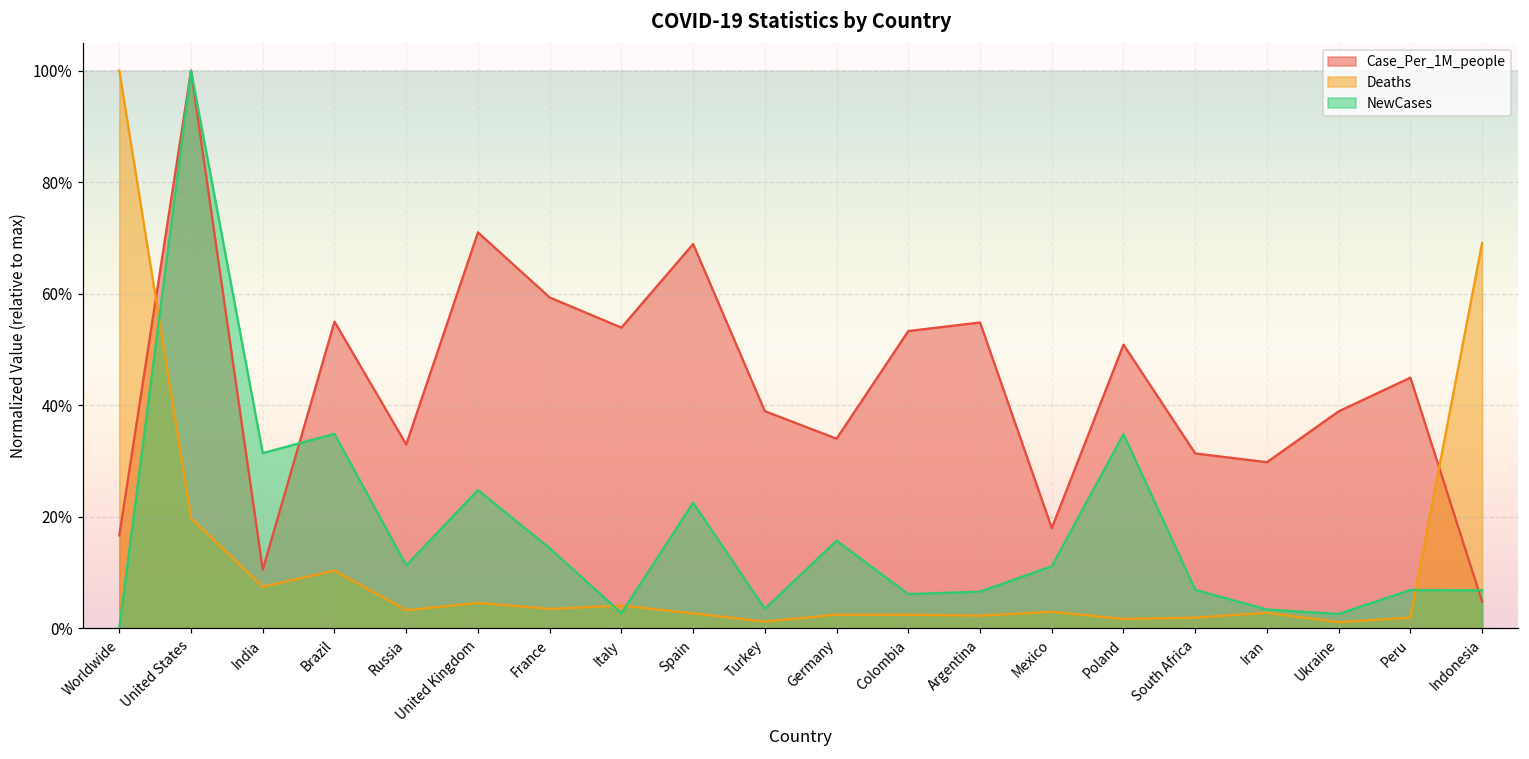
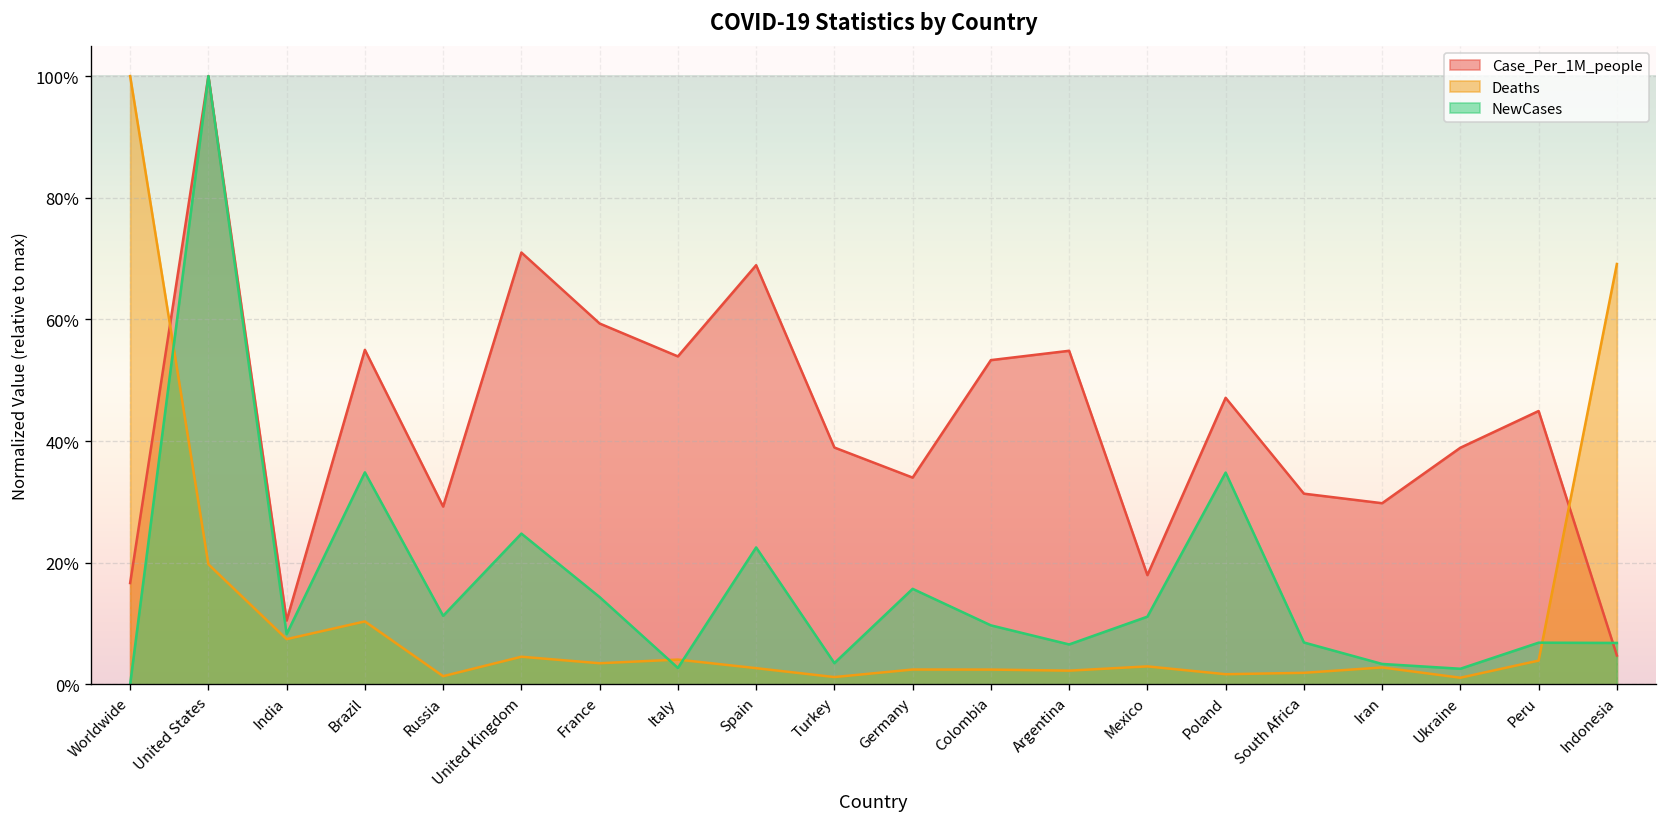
  {
    "Case_Per_1M_people": {
      "Worldwide": "17%",
      "India": "10%",
      "Brazil": "55%",
-     "Russia": "33%",
+     "Russia": "29%",
      "United Kingdom": "71%",
      "France": "59%",
      "Italy": "54%",
      "Spain": "69%",
      "Turkey": "39%",
      "Germany": "34%",
      "Colombia": "53%",
      "Argentina": "55%",
      "Mexico": "18%",
-     "Poland": "51%",
+     "Poland": "47%",
      "South Africa": "31%",
      "Iran": "30%",
      "Ukraine": "39%",
      "Peru": "45%",
      "Indonesia": "5%"
    },
    "Deaths": {
      "Worldwide": "100%",
      "United States": "20%",
      "India": "7%",
      "Brazil": "10%",
-     "Russia": "3%",
+     "Russia": "1%",
      "United Kingdom": "5%",
      "France": "3%",
      "Italy": "4%",
      "Spain": "3%",
      "Turkey": "1%",
      "Germany": "2%",
      "Colombia": "2%",
      "Argentina": "2%",
      "Mexico": "3%",
      "Poland": "2%",
      "South Africa": "2%",
      "Iran": "3%",
      "Ukraine": "1%",
-     "Peru": "2%",
+     "Peru": "4%",
      "Indonesia": "69%"
    },
    "NewCases": {
      "Worldwide": "0%",
-     "India": "31%",
+     "India": "8%",
      "Brazil": "35%",
      "Russia": "11%",
      "United Kingdom": "25%",
      "France": "14%",
      "Italy": "3%",
      "Spain": "23%",
      "Turkey": "3%",
      "Germany": "16%",
-     "Colombia": "6%",
+     "Colombia": "10%",
      "Argentina": "7%",
      "Mexico": "11%",
      "Poland": "35%",
      "South Africa": "7%",
      "Iran": "3%",
      "Ukraine": "3%",
      "Peru": "7%",
      "Indonesia": "7%"
    }
  }
